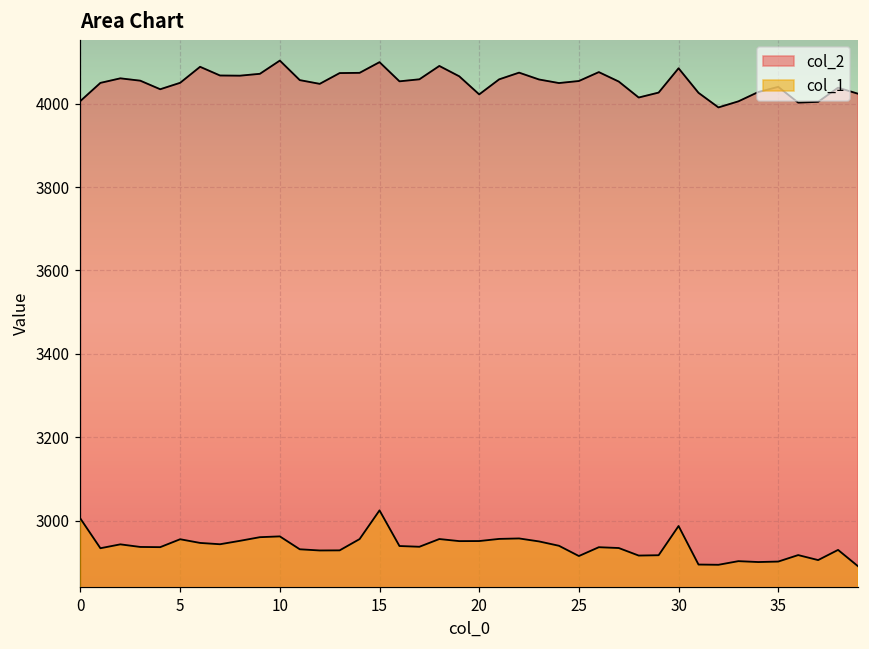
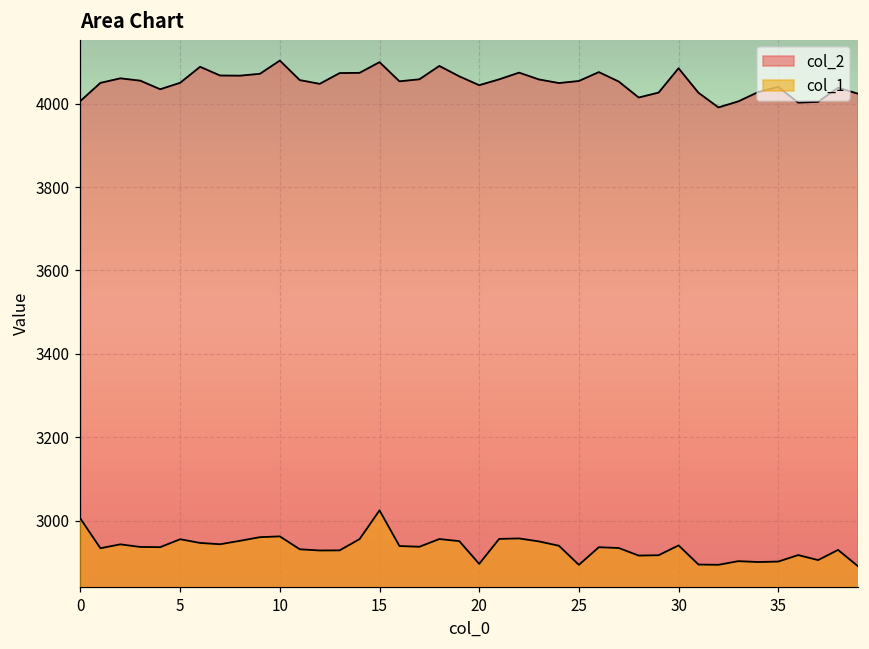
  {
    "col_2": {
      "0": 4010,
      "5": 4050,
      "10": 4100,
      "15": 4100,
-     "20": 4020,
+     "20": 4040,
      "25": 4050,
      "30": 4080
    },
    "col_1": {
      "0": 3010,
      "5": 2960,
      "10": 2960,
      "15": 3030,
-     "20": 2950,
-     "25": 2920,
-     "30": 2990,
+     "20": 2900,
+     "25": 2890,
+     "30": 2940,
      "35": 2900
    }
  }
